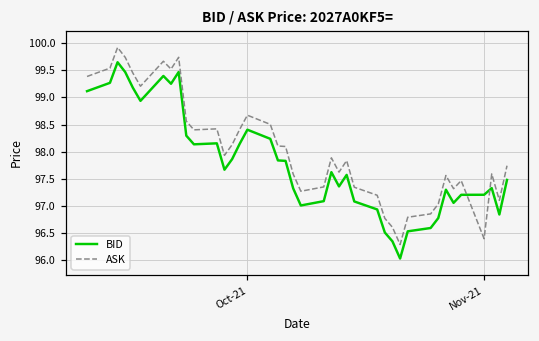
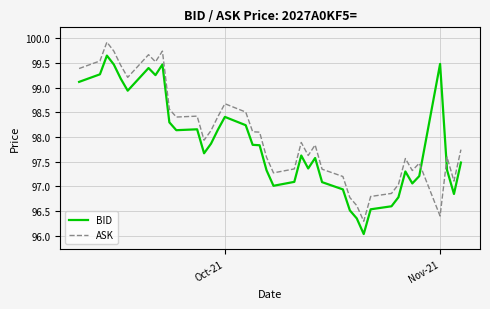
  {
    "BID": {
      "Oct-21": 98.4,
-     "Nov-21": 97.2
+     "Nov-21": 99.5
    },
    "ASK": {
      "Oct-21": 98.7,
      "Nov-21": 96.4
    }
  }
